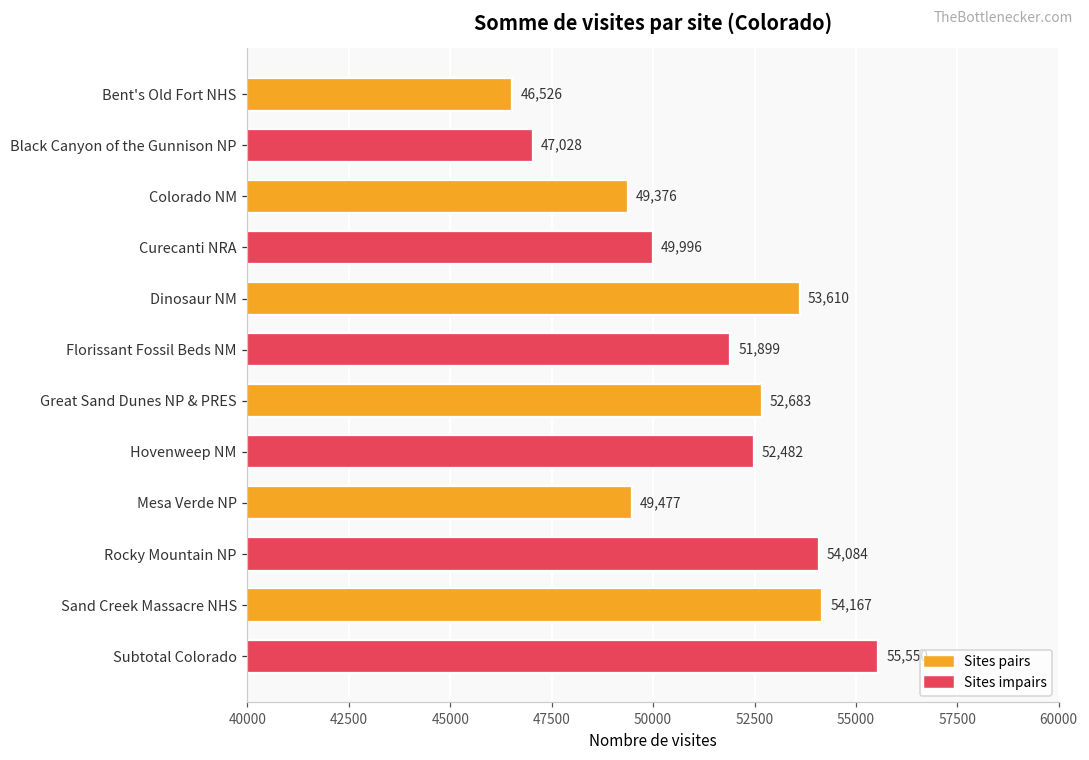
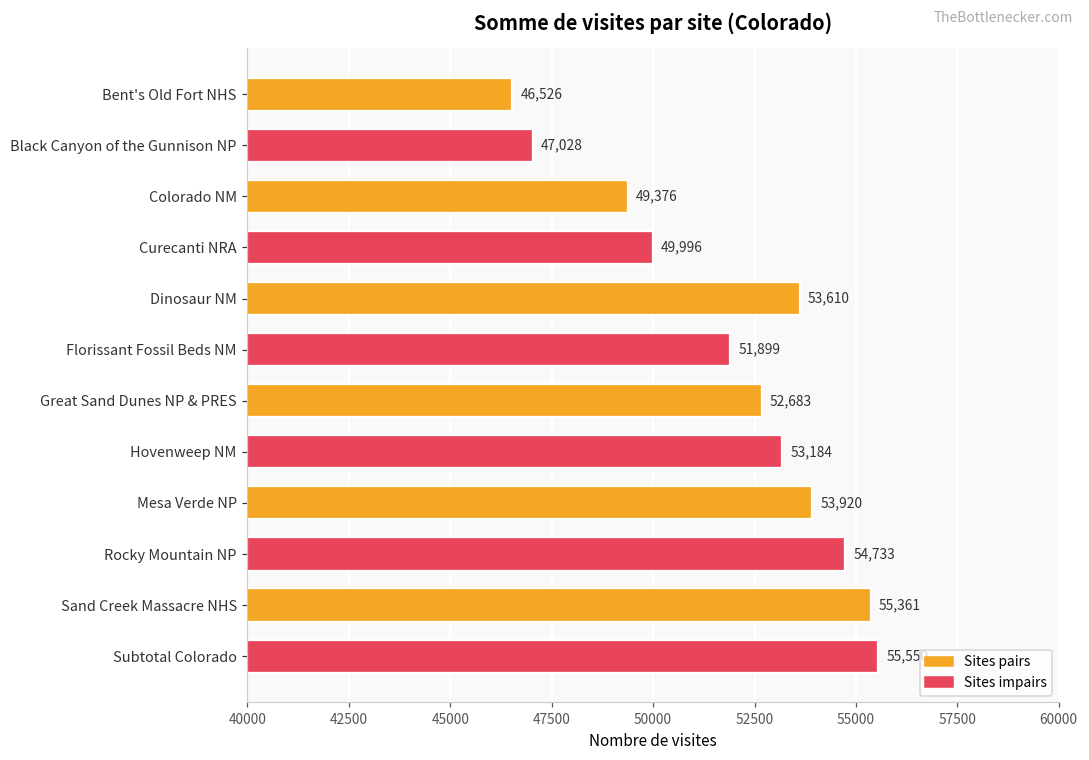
  {
    "Bent's Old Fort NHS": "46,526",
    "Black Canyon of the Gunnison NP": "47,028",
    "Colorado NM": "49,376",
    "Curecanti NRA": "49,996",
    "Dinosaur NM": "53,610",
    "Florissant Fossil Beds NM": "51,899",
    "Great Sand Dunes NP & PRES": "52,683",
-   "Hovenweep NM": "52,482",
-   "Mesa Verde NP": "49,477",
-   "Rocky Mountain NP": "54,084",
-   "Sand Creek Massacre NHS": "54,167"
+   "Hovenweep NM": "53,184",
+   "Mesa Verde NP": "53,920",
+   "Rocky Mountain NP": "54,733",
+   "Sand Creek Massacre NHS": "55,361"
  }
